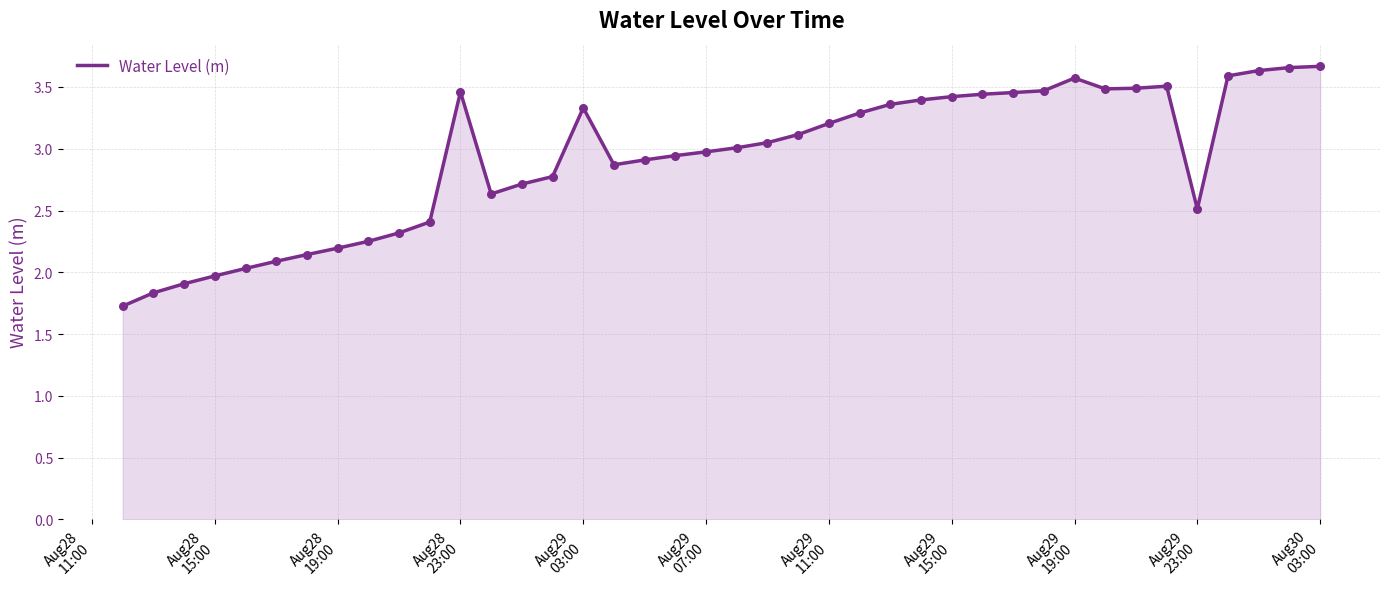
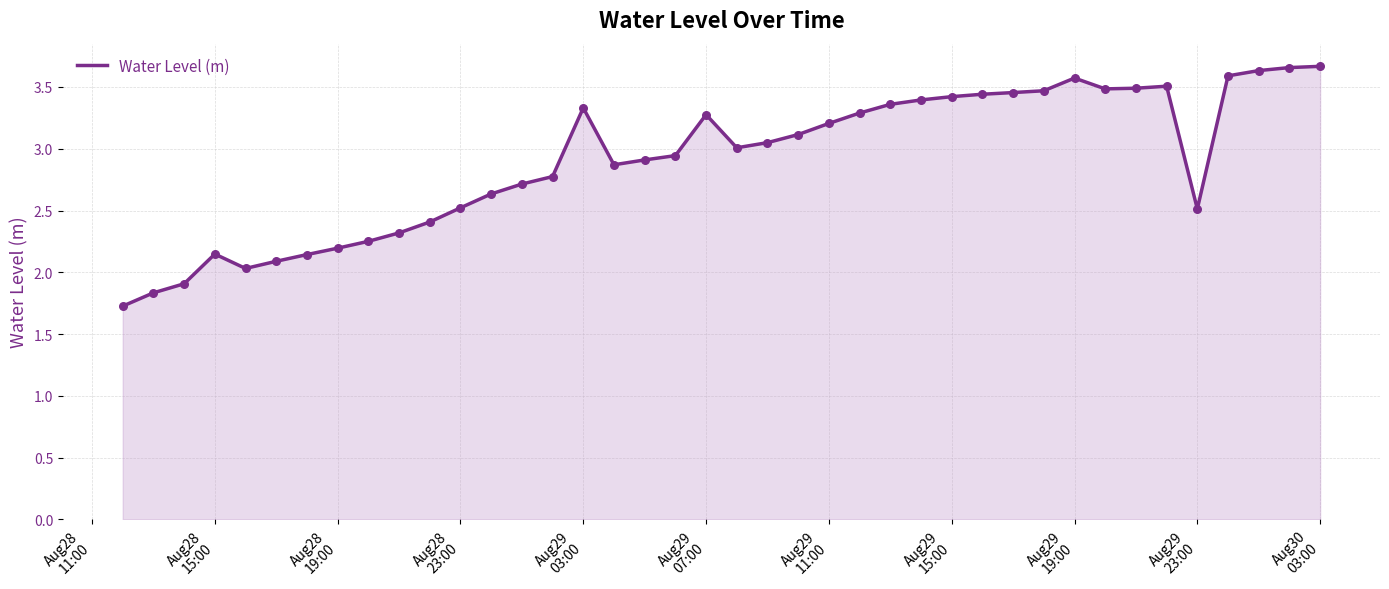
  {
-   "Aug28 15:00": 1.97,
+   "Aug28 15:00": 2.15,
    "Aug28 19:00": 2.20,
-   "Aug28 23:00": 3.46,
+   "Aug28 23:00": 2.52,
    "Aug29 03:00": 3.33,
-   "Aug29 07:00": 2.97,
+   "Aug29 07:00": 3.28,
    "Aug29 11:00": 3.20,
    "Aug29 15:00": 3.42,
    "Aug29 19:00": 3.57,
    "Aug29 23:00": 2.51,
    "Aug30 03:00": 3.67
  }
